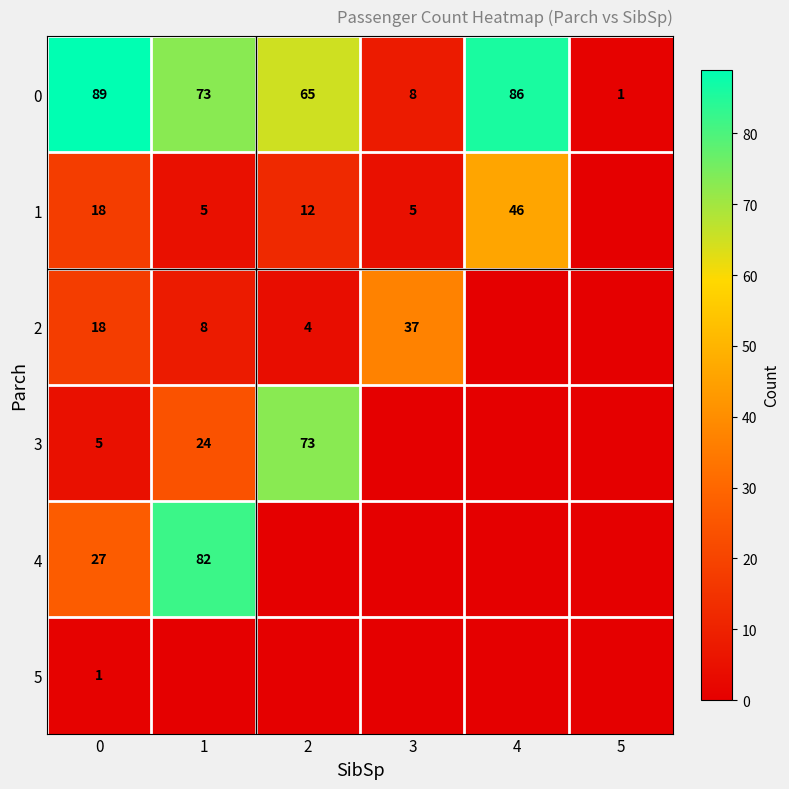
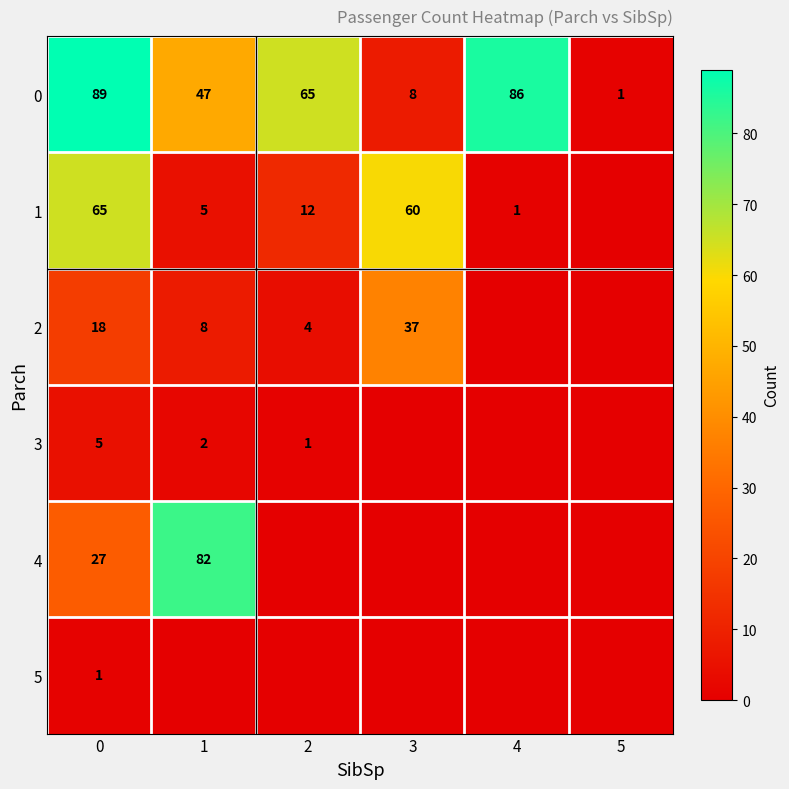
  {
    "0": {
      "0": 89,
-     "1": 73,
+     "1": 47,
      "2": 65,
      "3": 8,
      "4": 86,
      "5": 1
    },
    "1": {
-     "0": 18,
+     "0": 65,
      "1": 5,
      "2": 12,
-     "3": 5,
-     "4": 46
+     "3": 60,
+     "4": 1
    },
    "2": {
      "0": 18,
      "1": 8,
      "2": 4,
      "3": 37
    },
    "3": {
      "0": 5,
-     "1": 24,
-     "2": 73
+     "1": 2,
+     "2": 1
    },
    "4": {
      "0": 27,
      "1": 82
    },
    "5": {
      "0": 1
    }
  }
